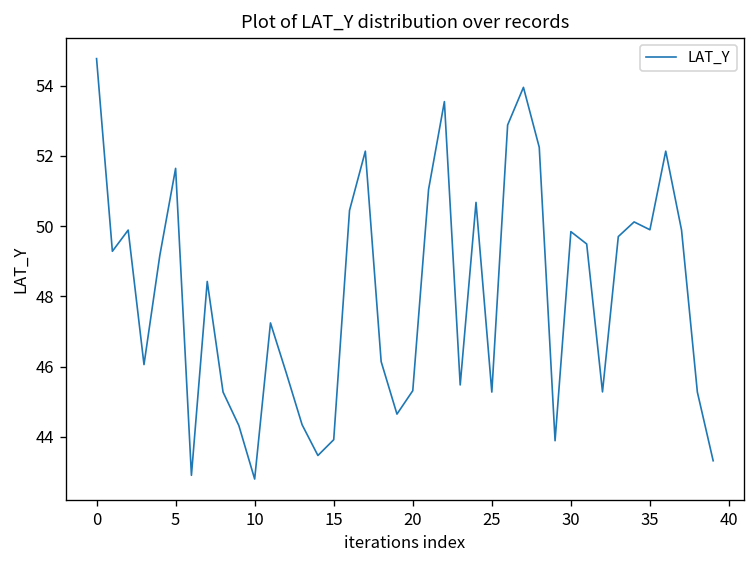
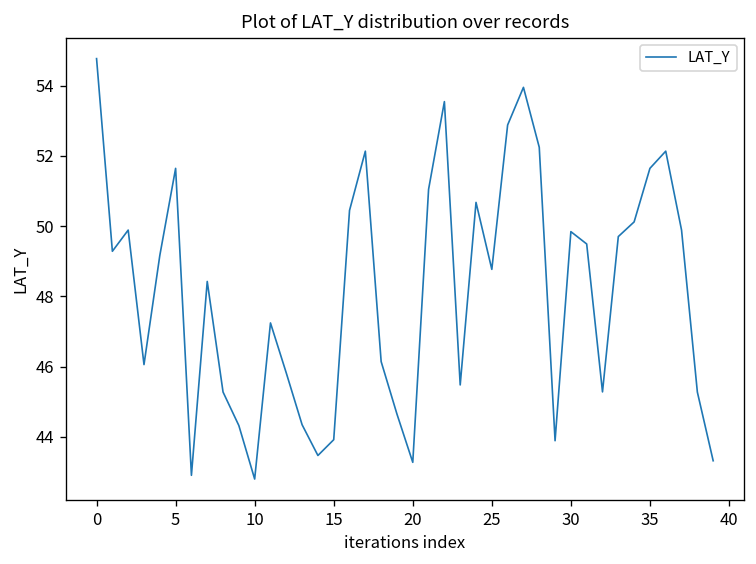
  {
    "0": 54.8,
    "5": 51.6,
    "10": 42.8,
    "15": 43.9,
-   "20": 45.3,
-   "25": 45.3,
+   "20": 43.3,
+   "25": 48.8,
    "30": 49.8,
-   "35": 49.9
+   "35": 51.6
  }
